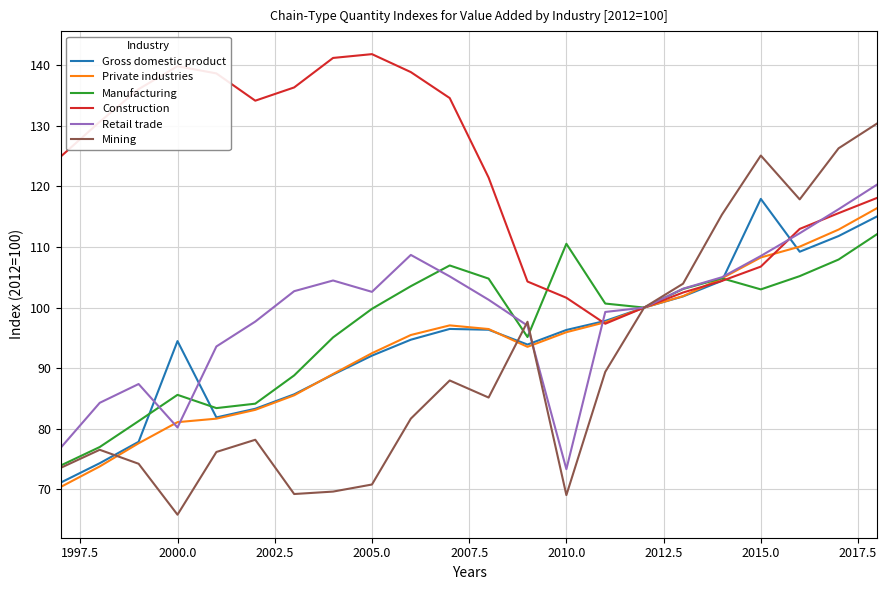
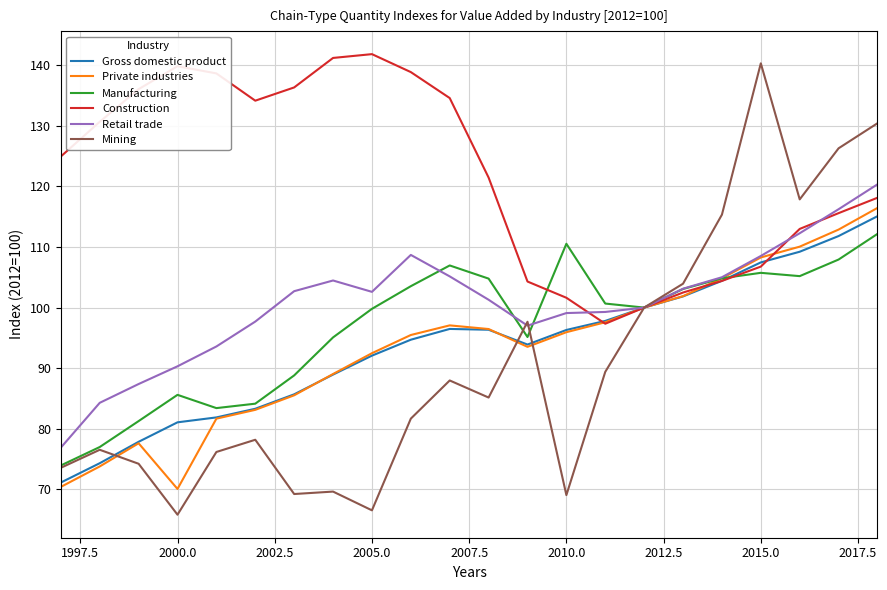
  {
    "Gross domestic product": {
-     "2000.0": 94,
-     "2015.0": 118
+     "2000.0": 81,
+     "2015.0": 107
    },
    "Private industries": {
-     "2000.0": 81
+     "2000.0": 70
    },
    "Manufacturing": {
      "2000.0": 86,
      "2005.0": 100,
      "2010.0": 111,
-     "2015.0": 103
+     "2015.0": 106
    },
    "Construction": {
      "2005.0": 142,
      "2010.0": 102,
      "2015.0": 107
    },
    "Retail trade": {
-     "2000.0": 80,
+     "2000.0": 90,
      "2005.0": 103,
-     "2010.0": 73
+     "2010.0": 99
    },
    "Mining": {
      "2000.0": 66,
-     "2005.0": 71,
+     "2005.0": 67,
      "2010.0": 69,
-     "2015.0": 125
+     "2015.0": 140
    }
  }
